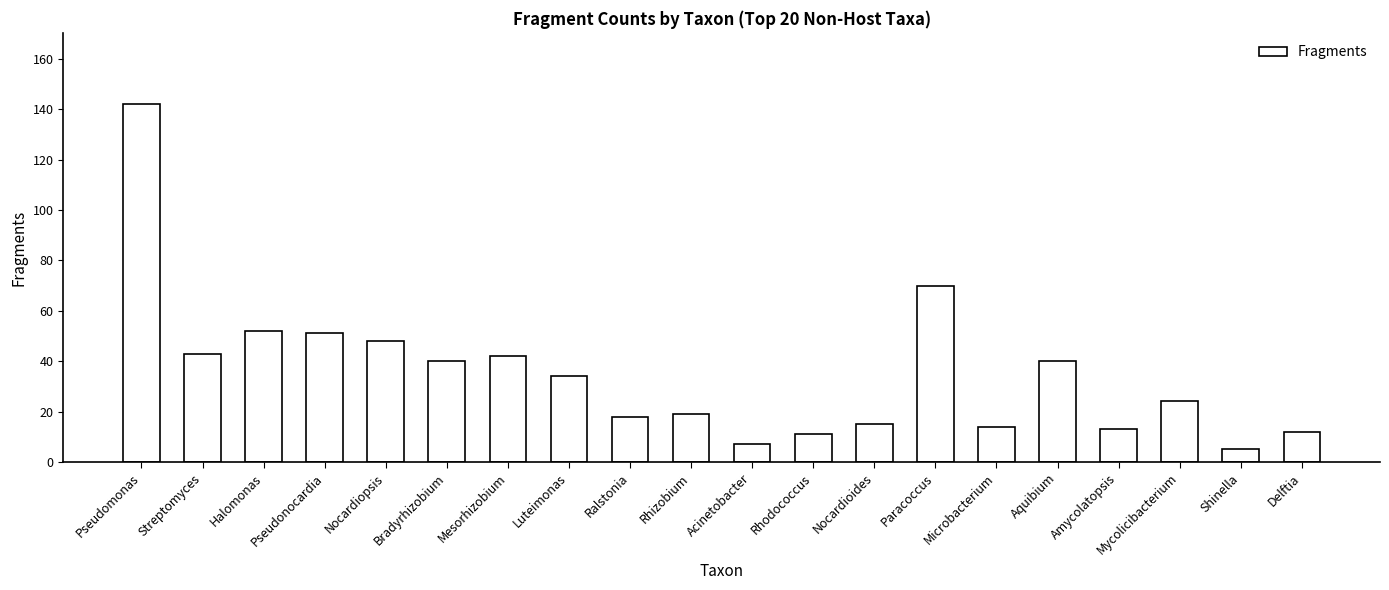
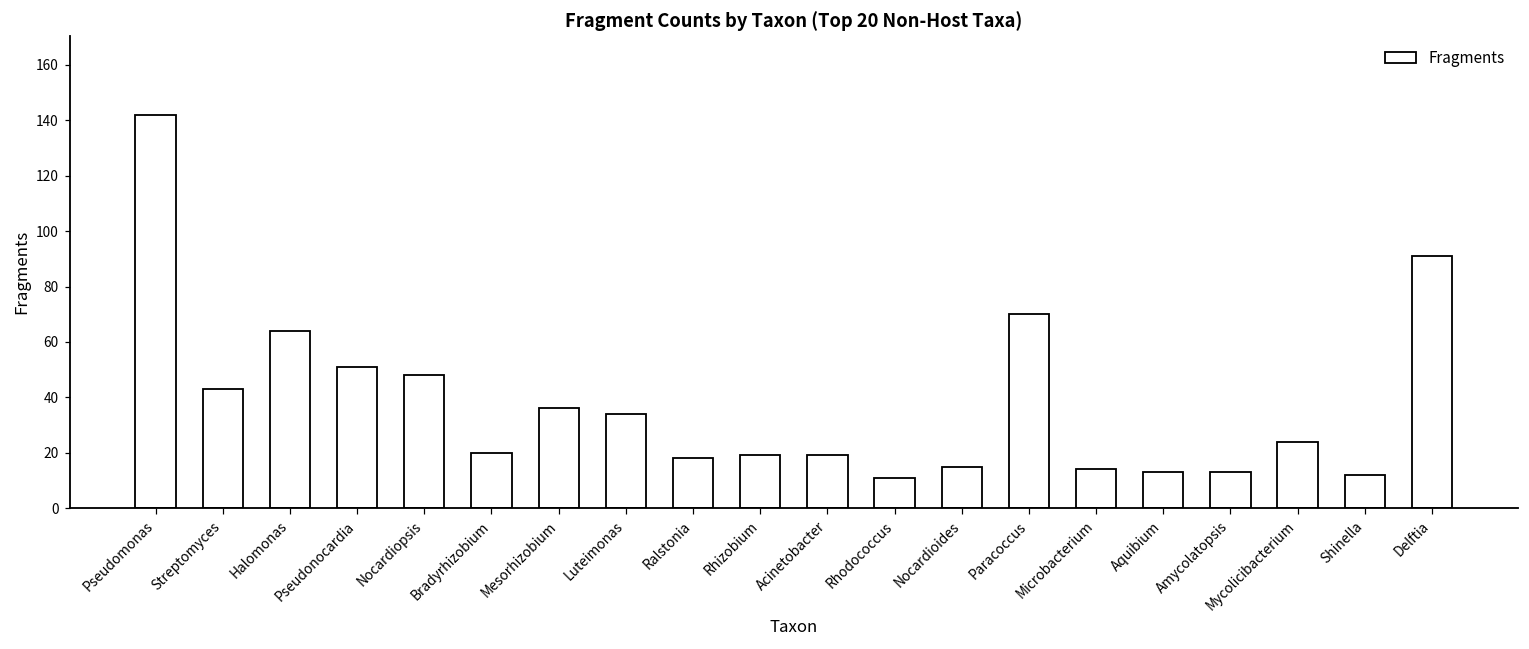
  {
    "Pseudomonas": 142,
    "Streptomyces": 43,
-   "Halomonas": 52,
+   "Halomonas": 64,
    "Pseudonocardia": 51,
    "Nocardiopsis": 48,
-   "Bradyrhizobium": 40,
-   "Mesorhizobium": 42,
+   "Bradyrhizobium": 20,
+   "Mesorhizobium": 36,
    "Luteimonas": 34,
    "Ralstonia": 18,
    "Rhizobium": 19,
-   "Acinetobacter": 7,
+   "Acinetobacter": 19,
    "Rhodococcus": 11,
    "Nocardioides": 15,
    "Paracoccus": 70,
    "Microbacterium": 14,
-   "Aquibium": 40,
+   "Aquibium": 13,
    "Amycolatopsis": 13,
    "Mycolicibacterium": 24,
-   "Shinella": 5,
-   "Delftia": 12
+   "Shinella": 12,
+   "Delftia": 91
  }
